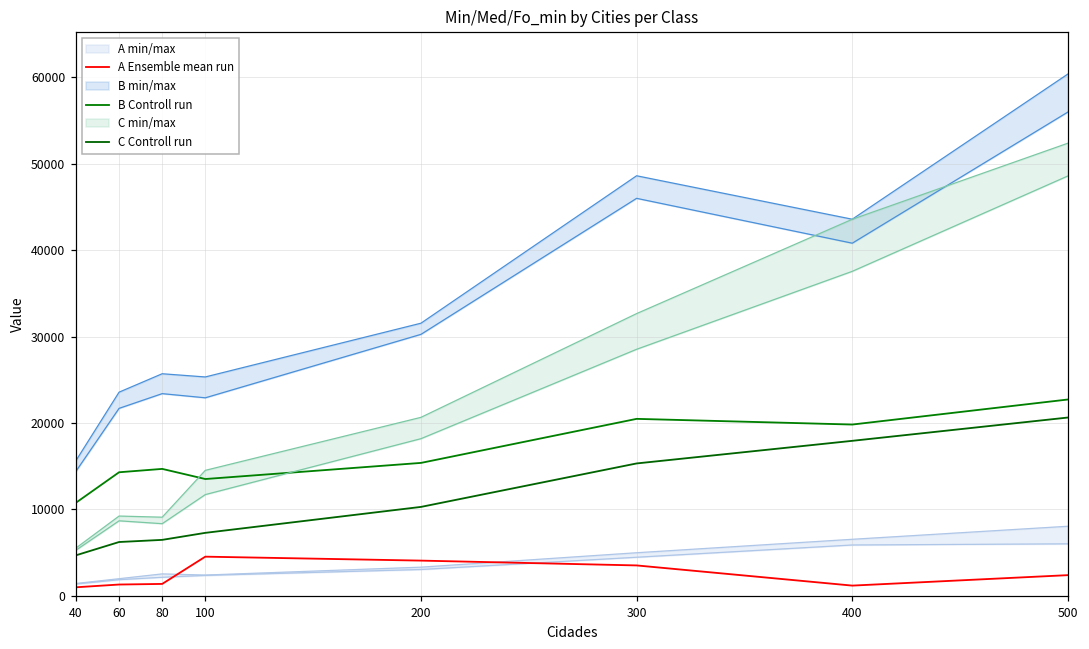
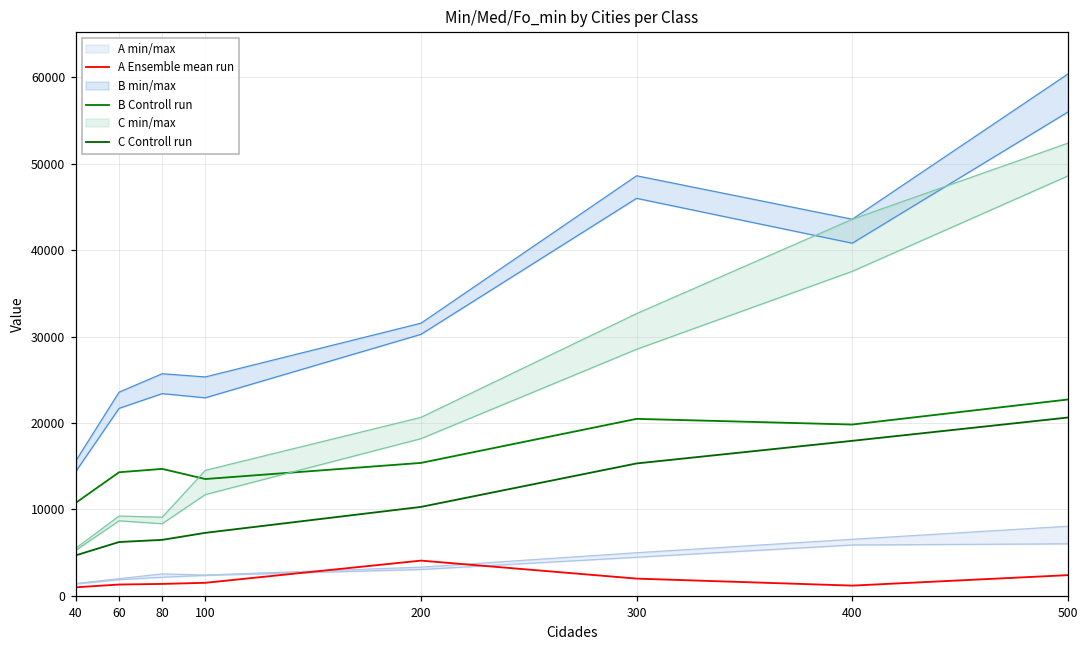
  {
    "A Ensemble mean run": {
      "40": 1000,
      "60": 1000,
      "80": 1000,
-     "100": 5000,
+     "100": 2000,
      "200": 4000,
-     "300": 4000,
+     "300": 2000,
      "400": 1000,
      "500": 2000
    }
  }
